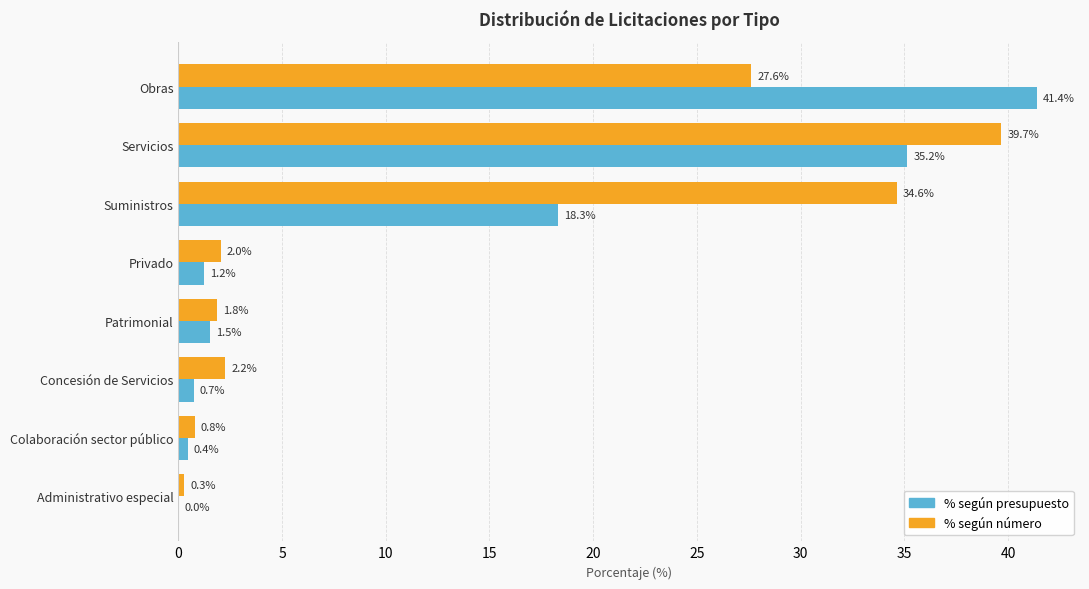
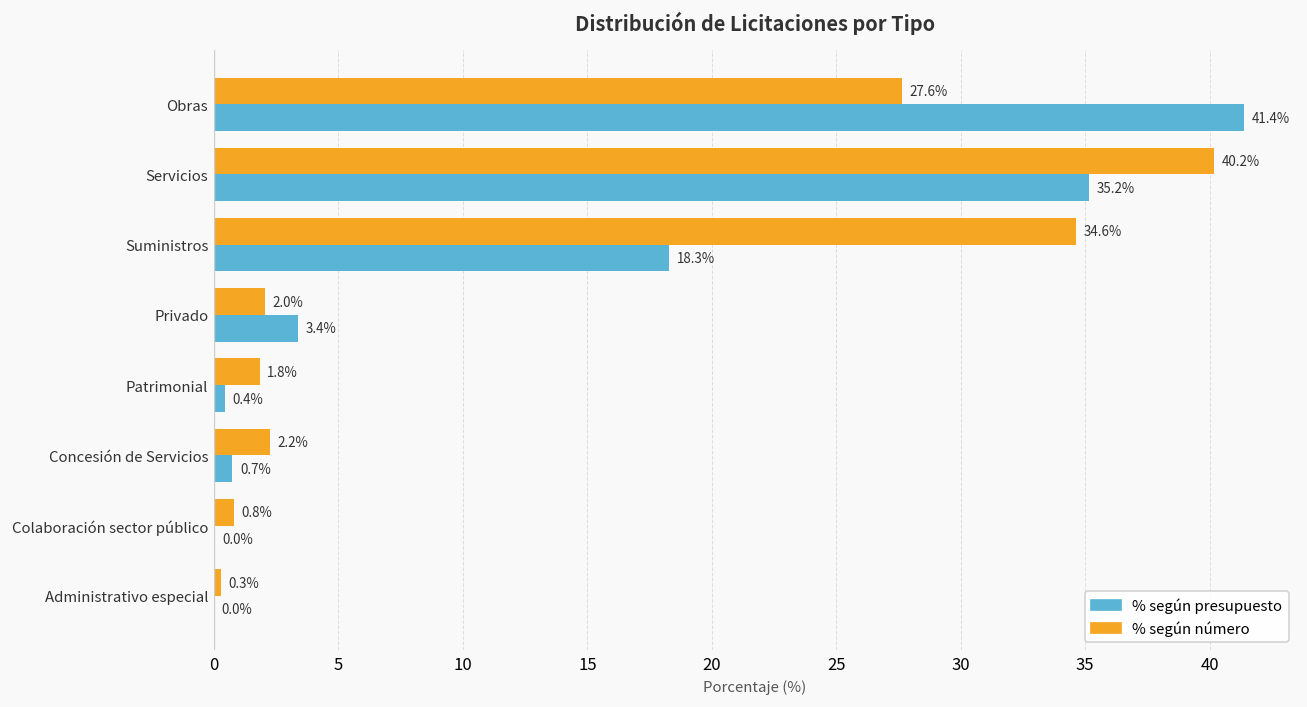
  {
    "% según presupuesto": {
      "Obras": "41.4%",
      "Servicios": "35.2%",
      "Suministros": "18.3%",
-     "Privado": "1.2%",
-     "Patrimonial": "1.5%",
+     "Privado": "3.4%",
+     "Patrimonial": "0.4%",
      "Concesión de Servicios": "0.7%",
-     "Colaboración sector público": "0.4%",
+     "Colaboración sector público": "0.0%",
      "Administrativo especial": "0.0%"
    },
    "% según número": {
      "Obras": "27.6%",
-     "Servicios": "39.7%",
+     "Servicios": "40.2%",
      "Suministros": "34.6%",
      "Privado": "2.0%",
      "Patrimonial": "1.8%",
      "Concesión de Servicios": "2.2%",
      "Colaboración sector público": "0.8%",
      "Administrativo especial": "0.3%"
    }
  }
